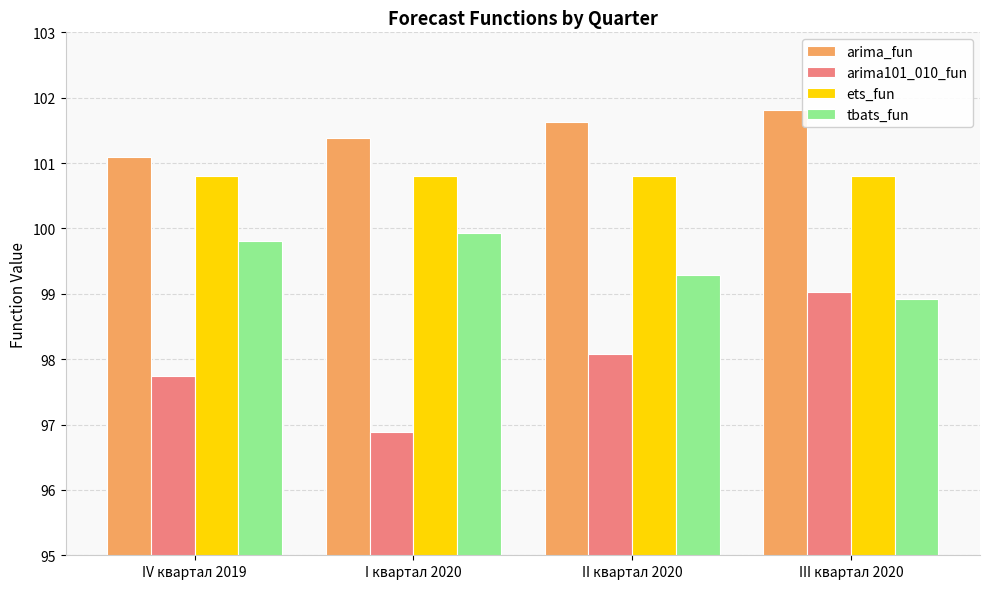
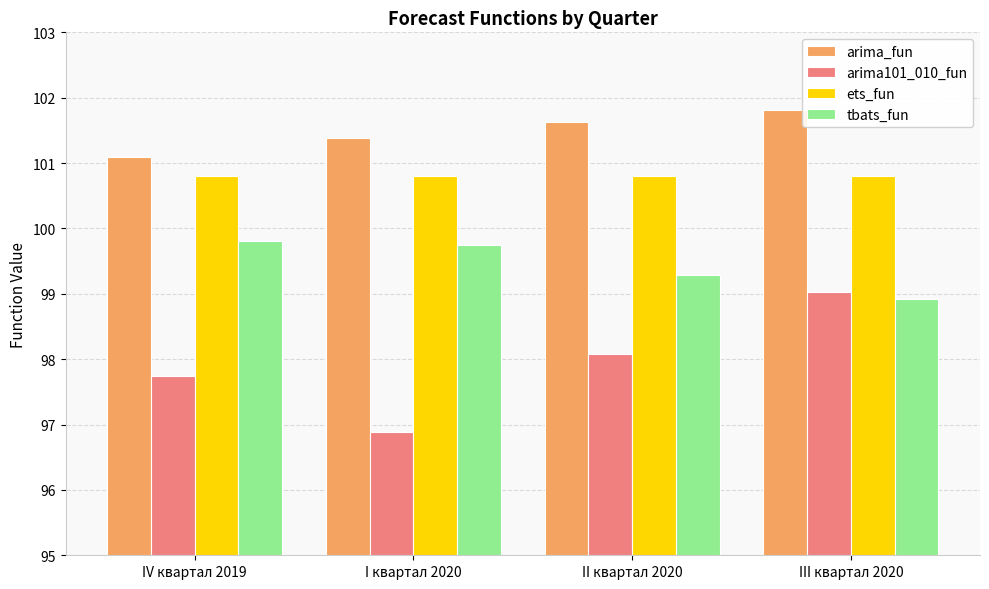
  {
    "ets_fun": {
      "IV квартал 2019": 100.8,
      "I квартал 2020": 100.8,
      "II квартал 2020": 100.8,
      "III квартал 2020": 100.8
    },
    "tbats_fun": {
      "IV квартал 2019": 99.8,
-     "I квартал 2020": 99.9,
+     "I квартал 2020": 99.7,
      "II квартал 2020": 99.3,
      "III квартал 2020": 98.9
    }
  }
